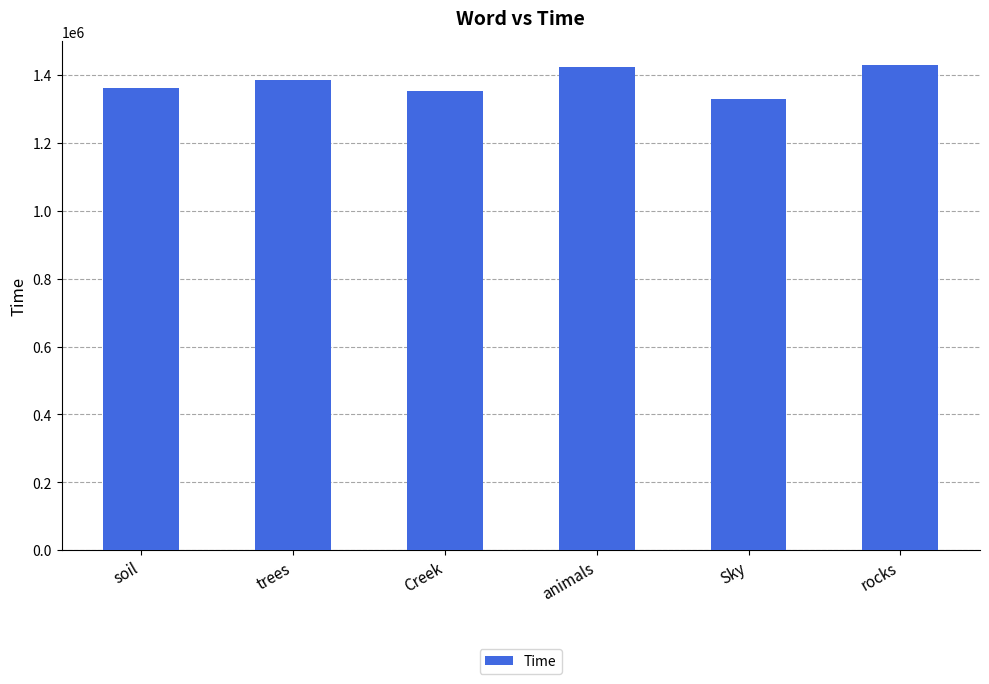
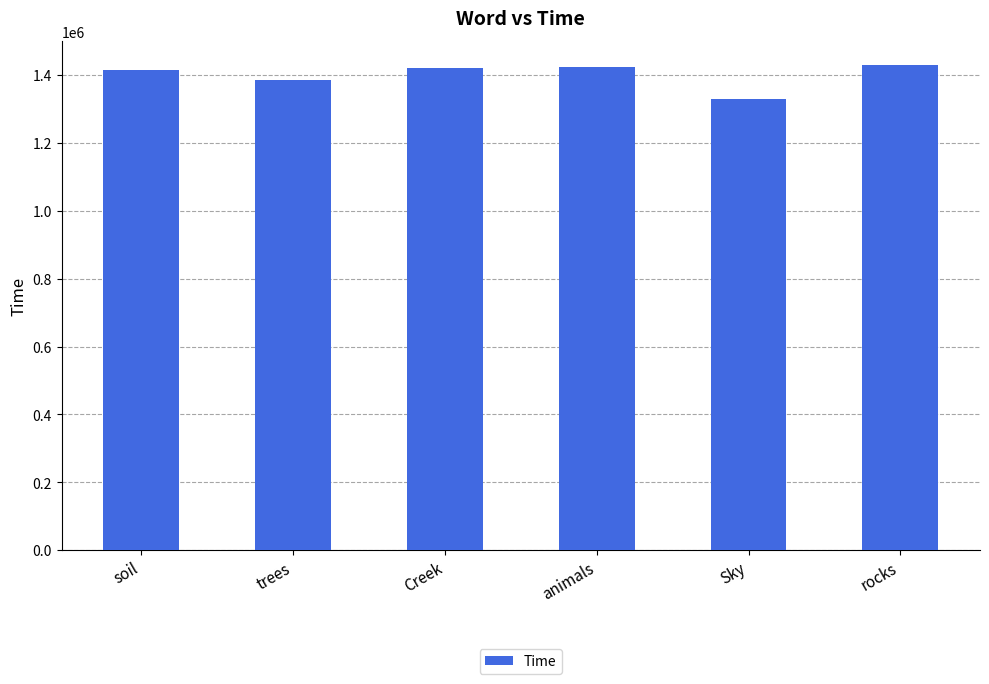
  {
-   "soil": 1360000,
+   "soil": 1410000,
    "trees": 1380000,
-   "Creek": 1350000,
+   "Creek": 1420000,
    "animals": 1420000,
    "Sky": 1330000,
    "rocks": 1430000
  }
